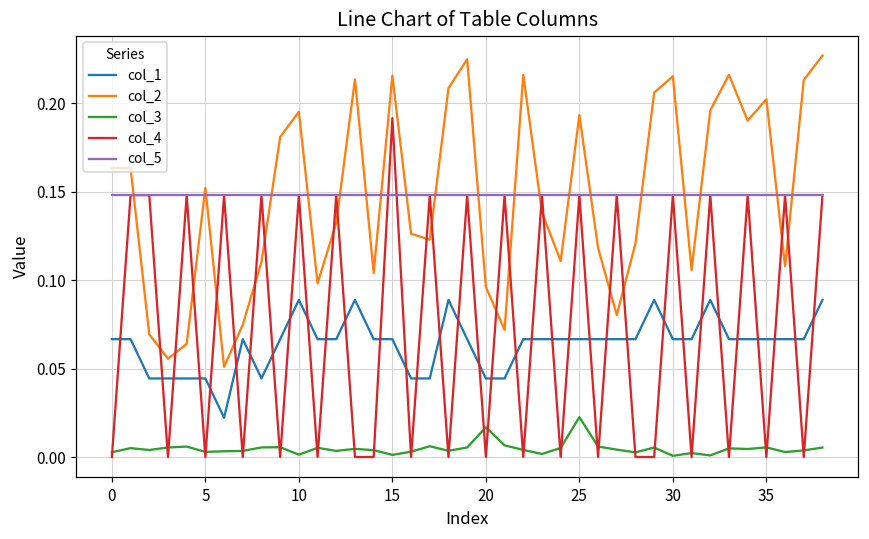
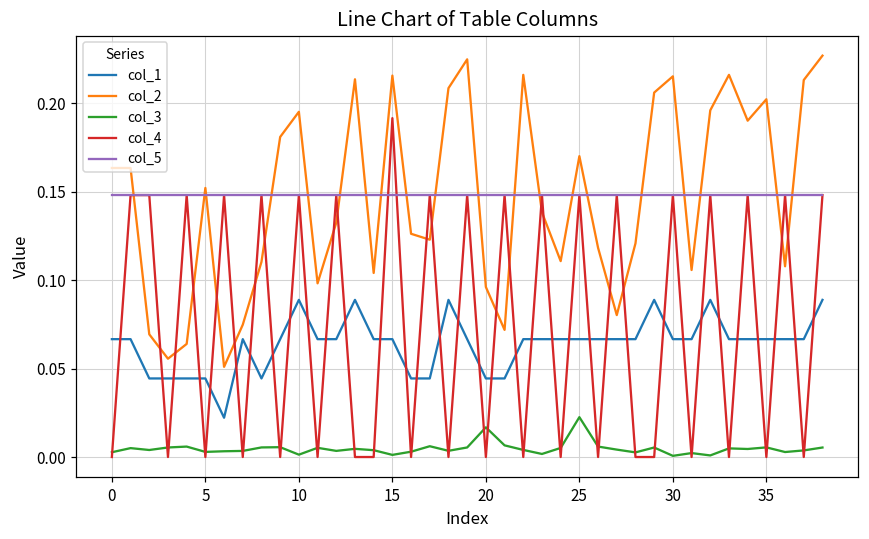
  {
    "col_1": {
      "0": 0.067,
      "5": 0.044,
      "10": 0.089,
      "15": 0.067,
      "20": 0.044,
      "25": 0.067,
      "30": 0.067,
      "35": 0.067
    },
    "col_2": {
      "5": 0.152,
      "10": 0.195,
      "15": 0.216,
      "20": 0.096,
-     "25": 0.193,
+     "25": 0.170,
      "30": 0.215,
      "35": 0.202
    },
    "col_3": {
      "0": 0.003,
      "5": 0.003,
      "10": 0.001,
      "15": 0.001,
      "20": 0.017,
      "25": 0.023,
      "30": 0.001,
      "35": 0.005
    },
    "col_4": {
      "0": 0.000,
      "5": 0.000,
      "15": 0.192,
      "20": 0.000,
      "35": 0.000
    },
    "col_5": {
      "0": 0.148,
      "5": 0.148,
      "15": 0.148,
      "20": 0.148,
      "35": 0.148
    }
  }
